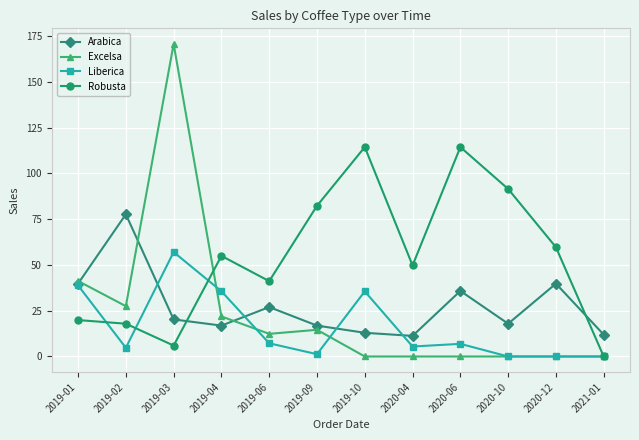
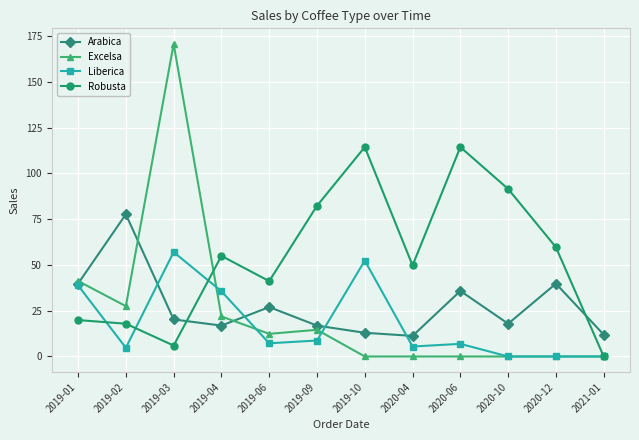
  {
    "Liberica": {
      "2019-02": 5,
      "2019-03": 57,
      "2019-04": 36,
      "2019-06": 7,
-     "2019-09": 1,
-     "2019-10": 36,
+     "2019-09": 9,
+     "2019-10": 52,
      "2020-04": 5,
      "2020-06": 7
    }
  }
